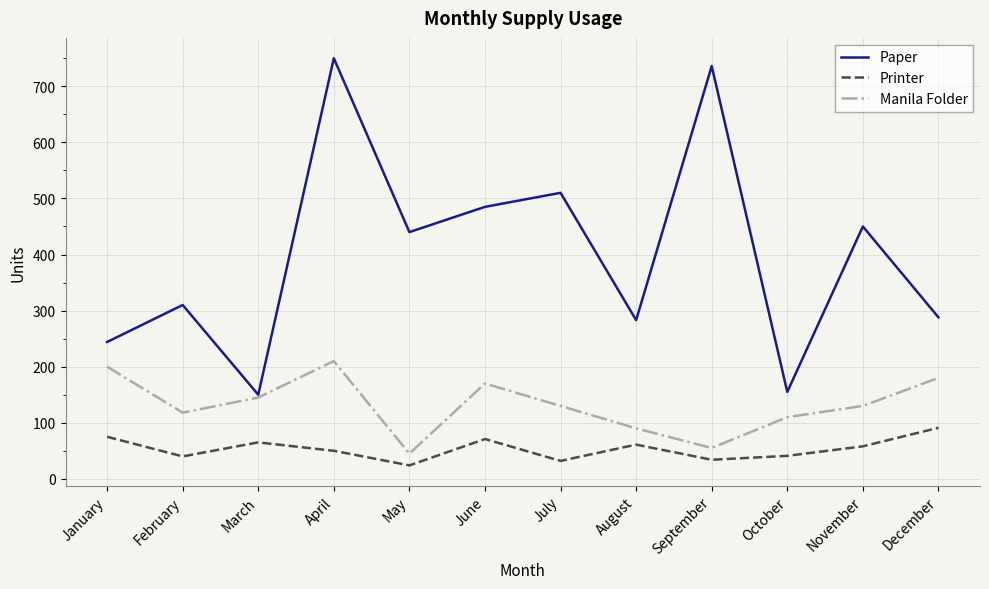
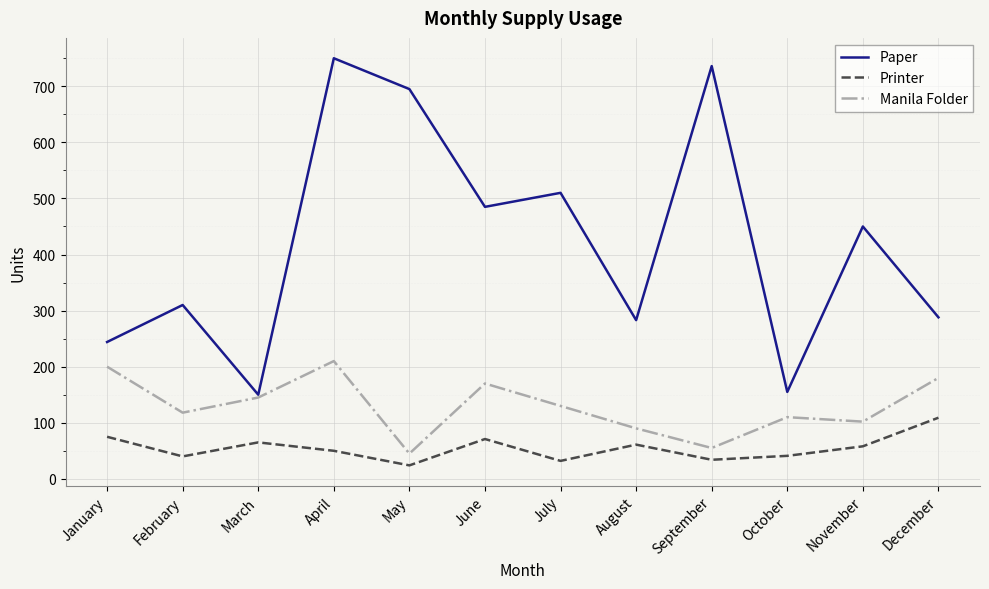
  {
    "Paper": {
      "January": 240,
      "February": 310,
      "March": 150,
      "April": 750,
-     "May": 440,
+     "May": 700,
      "June": 490,
      "July": 510,
      "August": 280,
      "September": 740,
      "October": 160,
      "November": 450,
      "December": 290
    },
    "Printer": {
      "January": 80,
      "February": 40,
      "March": 70,
      "April": 50,
      "May": 20,
      "June": 70,
      "July": 30,
      "August": 60,
      "September": 30,
      "October": 40,
      "November": 60,
-     "December": 90
+     "December": 110
    },
    "Manila Folder": {
      "January": 200,
      "February": 120,
      "March": 150,
      "April": 210,
      "May": 50,
      "June": 170,
      "July": 130,
      "August": 90,
      "September": 60,
      "October": 110,
-     "November": 130,
+     "November": 100,
      "December": 180
    }
  }
